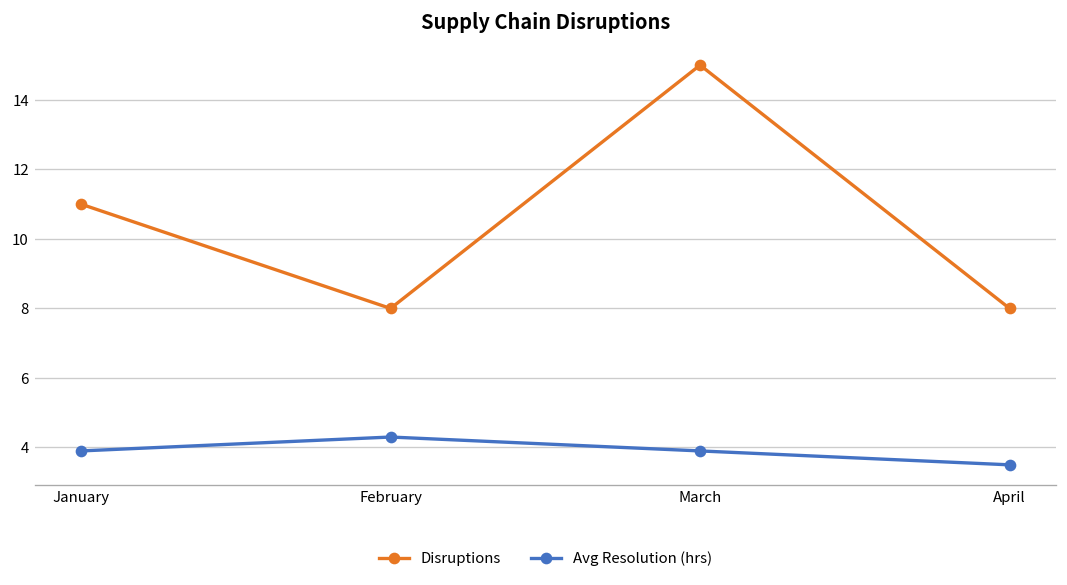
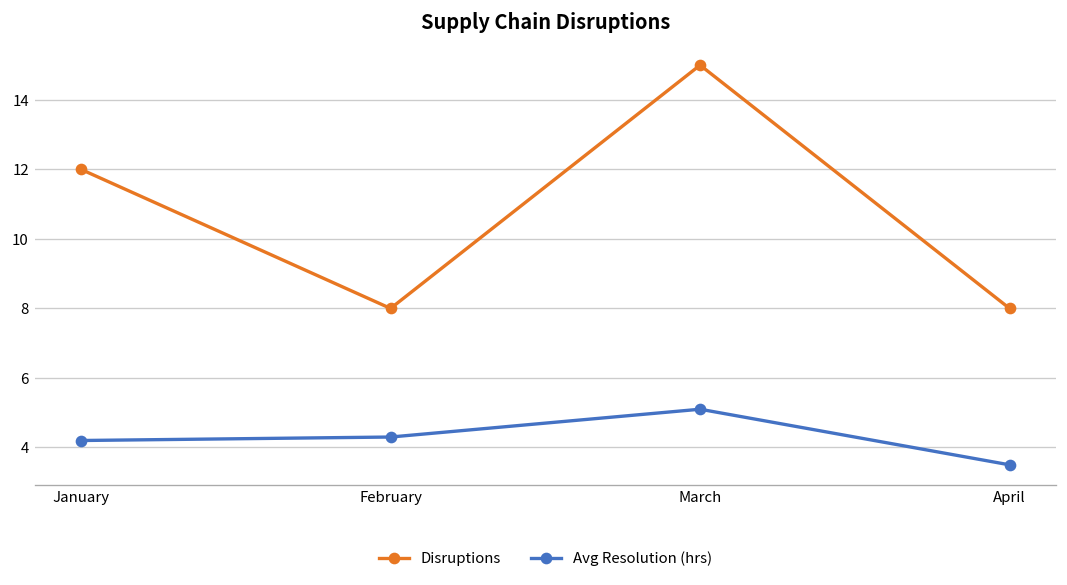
  {
    "Disruptions": {
-     "January": 11,
+     "January": 12,
      "February": 8,
      "March": 15,
      "April": 8
    },
    "Avg Resolution (hrs)": {
-     "January": 3.9,
+     "January": 4.2,
      "February": 4.3,
-     "March": 3.9,
+     "March": 5.1,
      "April": 3.5
    }
  }
